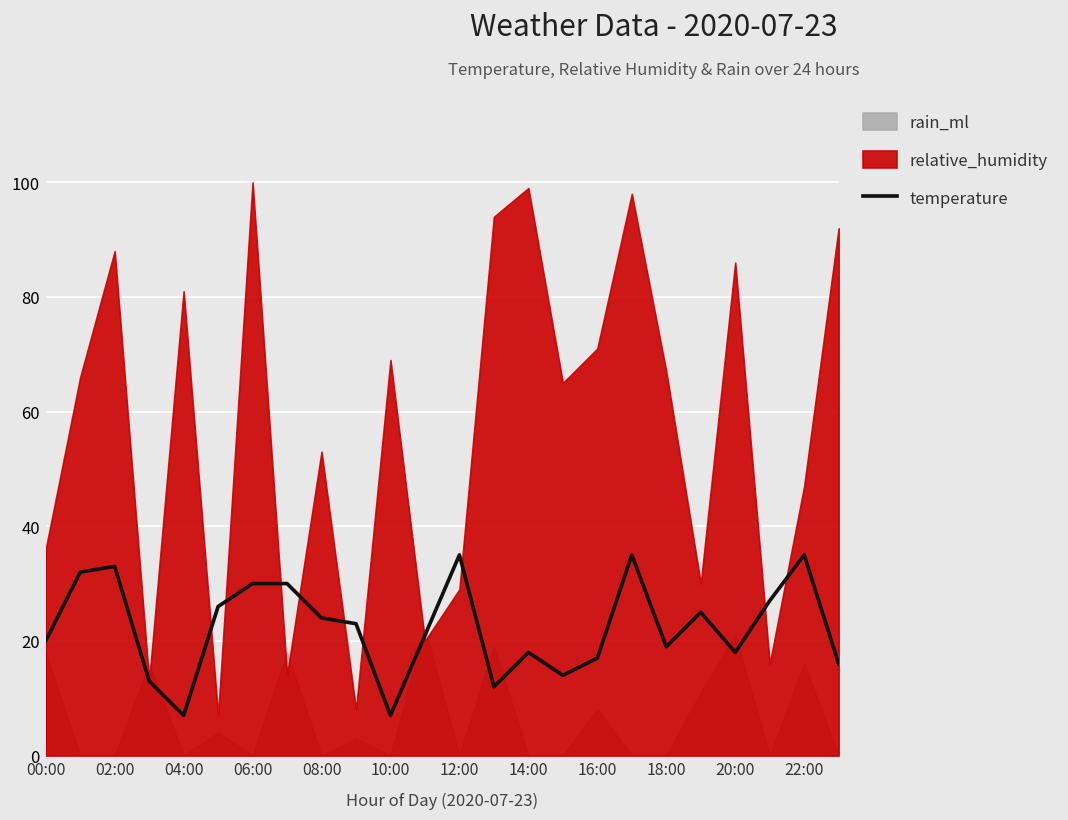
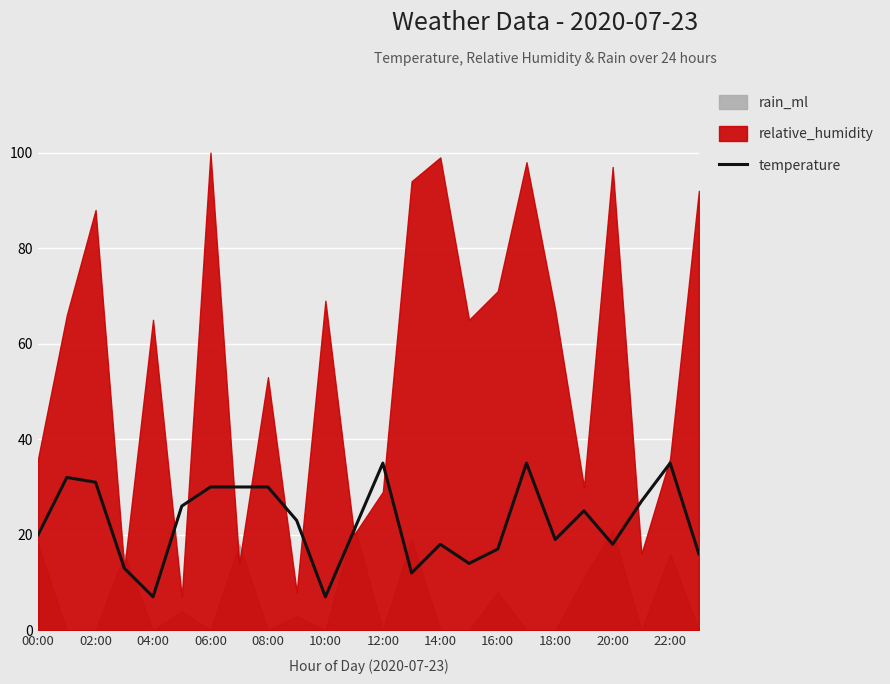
  {
    "temperature": {
      "00:00": 20,
-     "02:00": 33,
+     "02:00": 31,
      "04:00": 7,
      "06:00": 30,
-     "08:00": 24,
+     "08:00": 30,
      "10:00": 7,
      "12:00": 35,
      "14:00": 18,
      "16:00": 17,
      "18:00": 19,
      "20:00": 18,
      "22:00": 35
    },
    "rain_ml": {
      "00:00": 18,
      "02:00": 0,
      "04:00": 0,
      "06:00": 0,
      "08:00": 0,
      "10:00": 0,
      "12:00": 0,
      "14:00": 0,
      "16:00": 8,
      "18:00": 0,
      "20:00": 21,
      "22:00": 16
    },
    "relative_humidity": {
      "00:00": 36,
      "02:00": 88,
-     "04:00": 81,
+     "04:00": 65,
      "06:00": 100,
      "08:00": 53,
      "10:00": 69,
      "12:00": 29,
      "14:00": 99,
      "16:00": 71,
      "18:00": 67,
-     "20:00": 86,
-     "22:00": 47
+     "20:00": 97,
+     "22:00": 36
    }
  }
